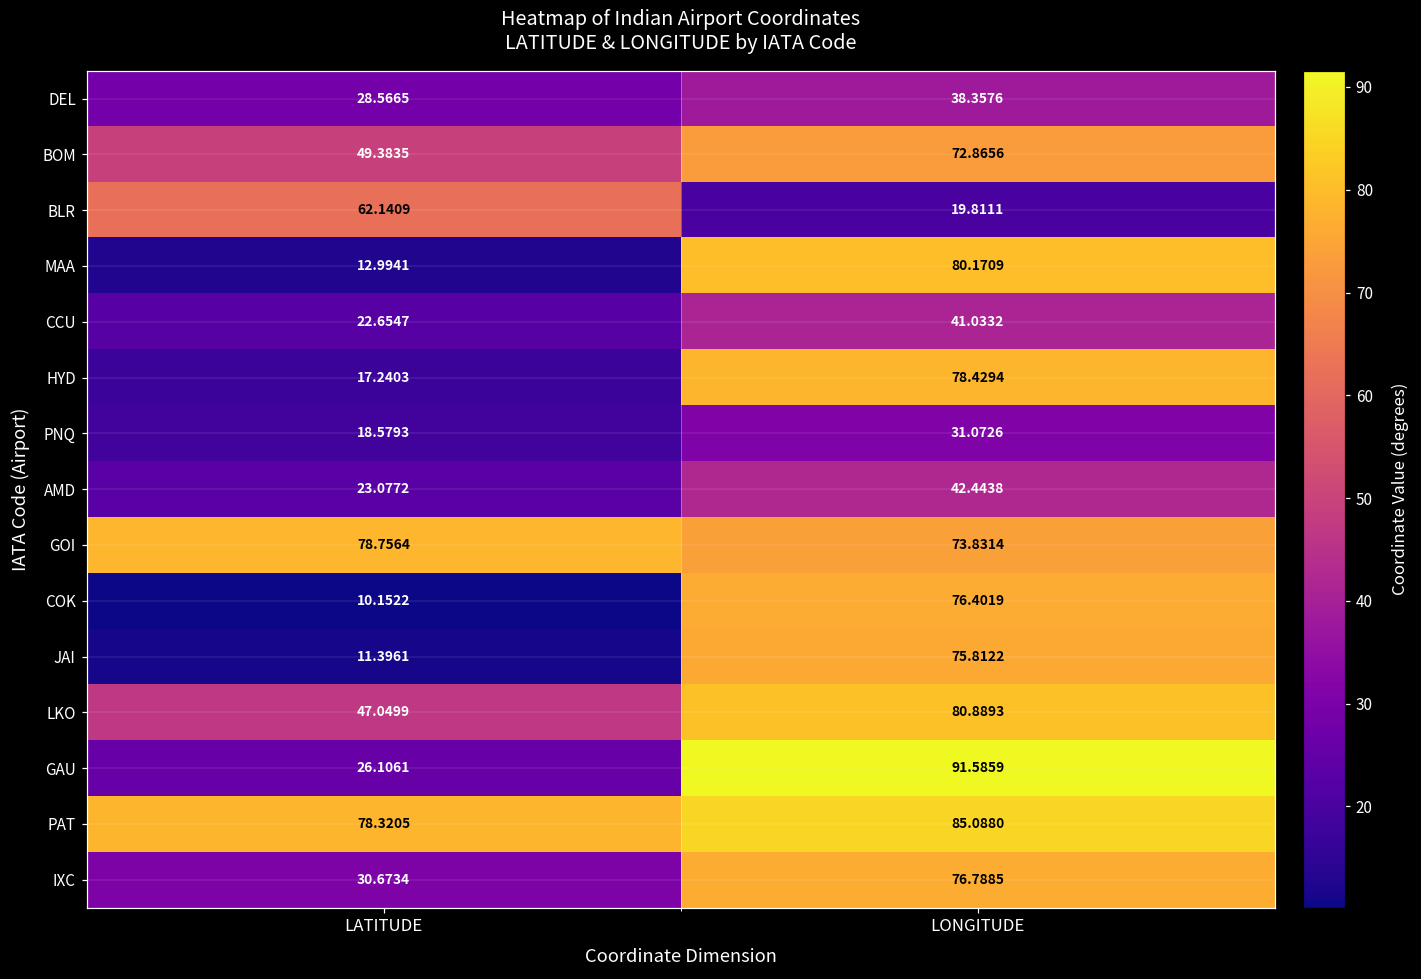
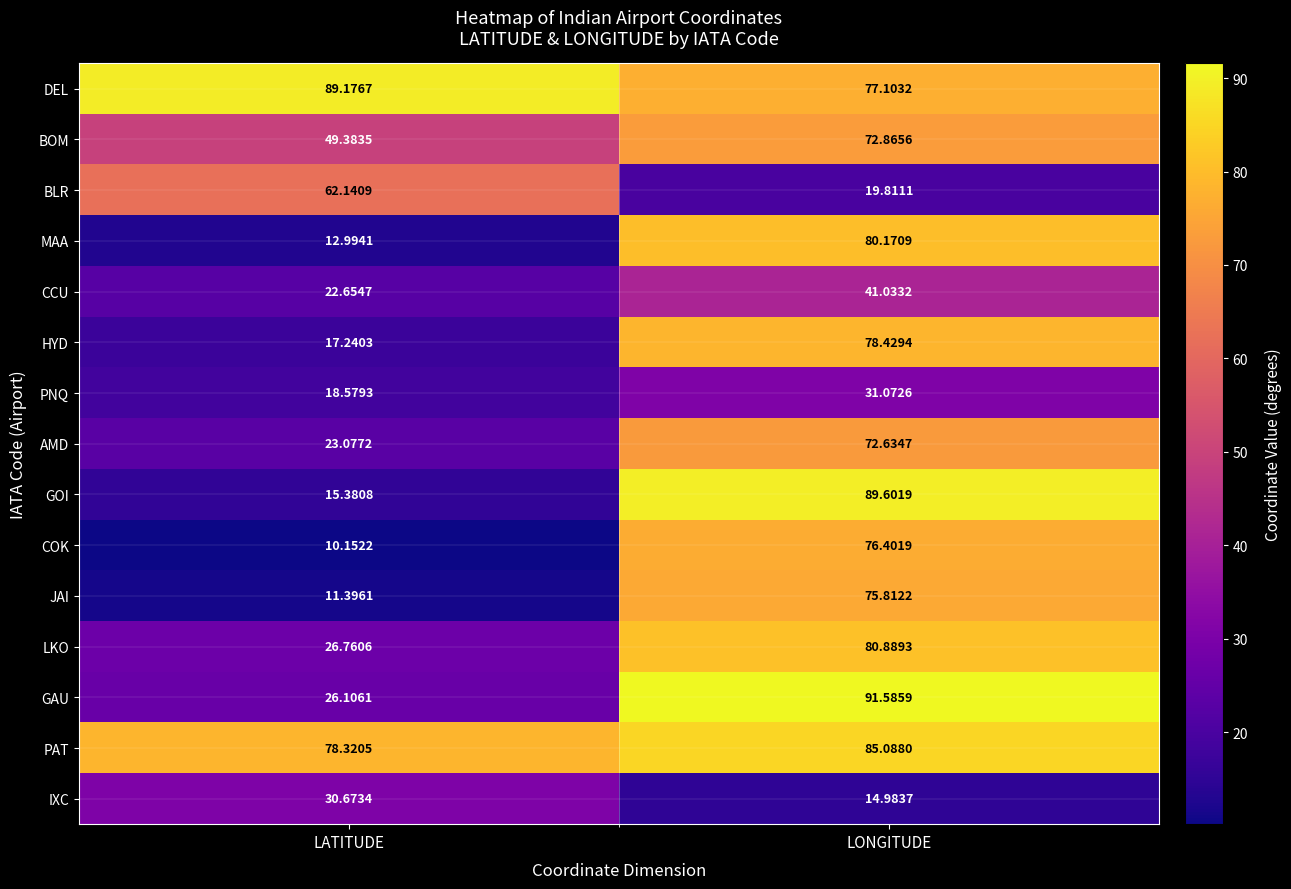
  {
    "DEL": {
-     "LATITUDE": 28.5665,
-     "LONGITUDE": 38.3576
+     "LATITUDE": 89.1767,
+     "LONGITUDE": 77.1032
    },
    "BOM": {
      "LATITUDE": 49.3835,
      "LONGITUDE": 72.8656
    },
    "BLR": {
      "LATITUDE": 62.1409,
      "LONGITUDE": 19.8111
    },
    "MAA": {
      "LATITUDE": 12.9941,
      "LONGITUDE": 80.1709
    },
    "CCU": {
      "LATITUDE": 22.6547,
      "LONGITUDE": 41.0332
    },
    "HYD": {
      "LATITUDE": 17.2403,
      "LONGITUDE": 78.4294
    },
    "PNQ": {
      "LATITUDE": 18.5793,
      "LONGITUDE": 31.0726
    },
    "AMD": {
      "LATITUDE": 23.0772,
-     "LONGITUDE": 42.4438
+     "LONGITUDE": 72.6347
    },
    "GOI": {
-     "LATITUDE": 78.7564,
-     "LONGITUDE": 73.8314
+     "LATITUDE": 15.3808,
+     "LONGITUDE": 89.6019
    },
    "COK": {
      "LATITUDE": 10.1522,
      "LONGITUDE": 76.4019
    },
    "JAI": {
      "LATITUDE": 11.3961,
      "LONGITUDE": 75.8122
    },
    "LKO": {
-     "LATITUDE": 47.0499,
+     "LATITUDE": 26.7606,
      "LONGITUDE": 80.8893
    },
    "GAU": {
      "LATITUDE": 26.1061,
      "LONGITUDE": 91.5859
    },
    "PAT": {
      "LATITUDE": 78.3205,
      "LONGITUDE": 85.0880
    },
    "IXC": {
      "LATITUDE": 30.6734,
-     "LONGITUDE": 76.7885
+     "LONGITUDE": 14.9837
    }
  }
